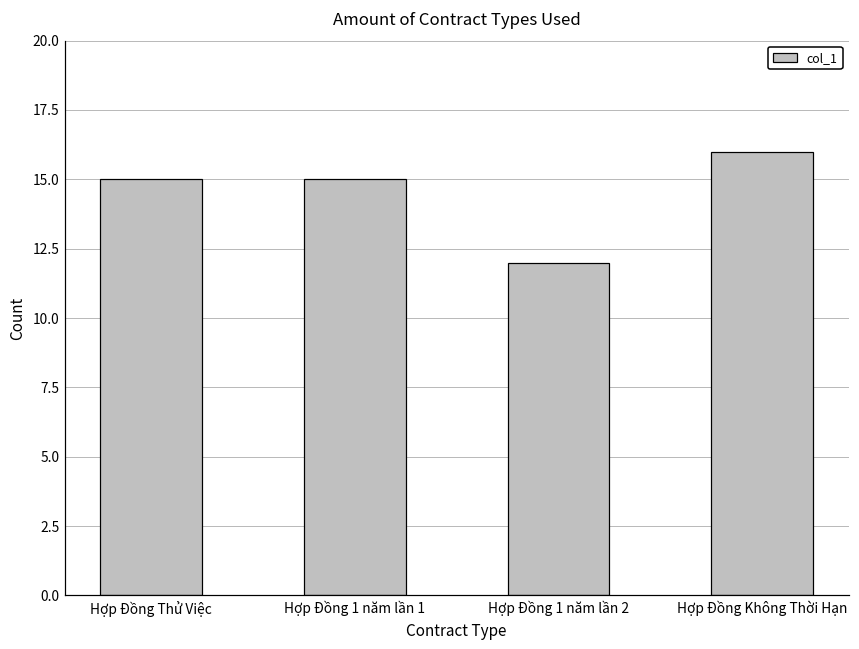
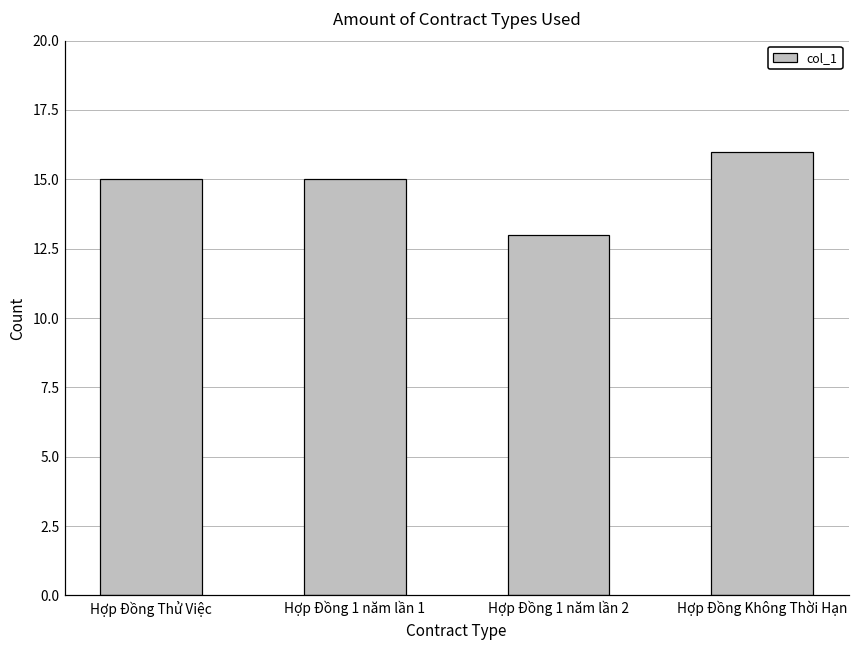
  {
    "Hợp Đồng Thử Việc": 15,
    "Hợp Đồng 1 năm lần 1": 15,
-   "Hợp Đồng 1 năm lần 2": 12,
+   "Hợp Đồng 1 năm lần 2": 13,
    "Hợp Đồng Không Thời Hạn": 16
  }
